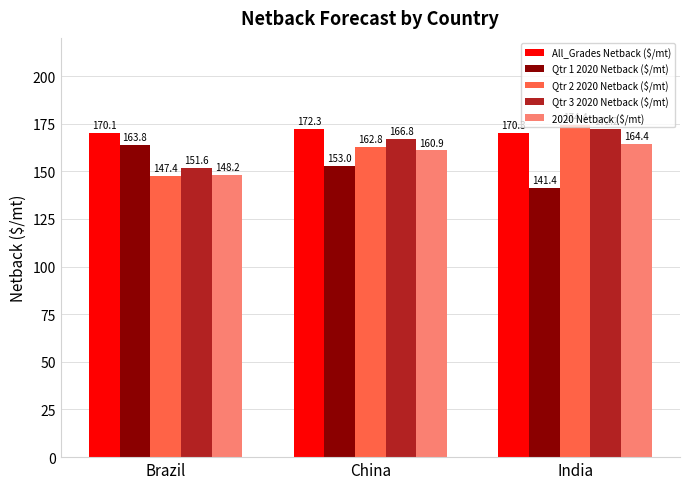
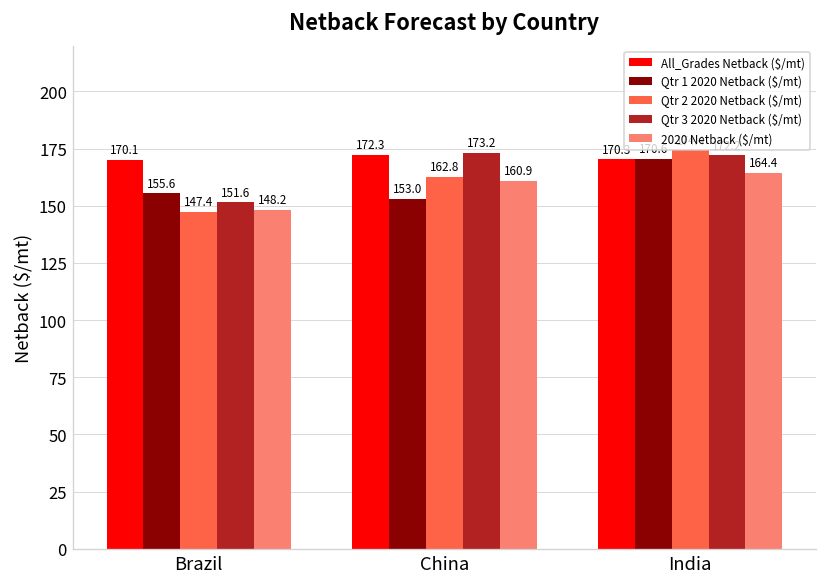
  {
    "All_Grades Netback ($/mt)": {
      "Brazil": 170.1,
      "China": 172.3
    },
    "Qtr 1 2020 Netback ($/mt)": {
-     "Brazil": 163.8,
+     "Brazil": 155.6,
      "China": 153.0,
-     "India": 141
+     "India": 171
    },
    "Qtr 3 2020 Netback ($/mt)": {
      "Brazil": 151.6,
-     "China": 166.8
+     "China": 173.2
    }
  }
